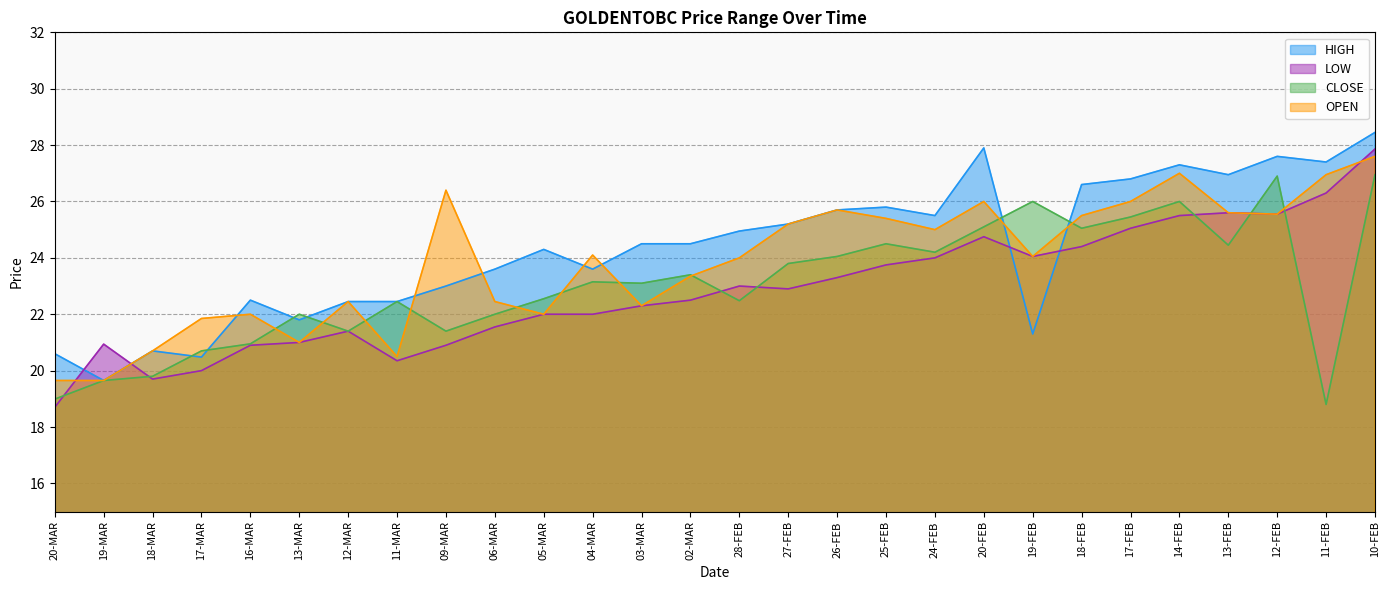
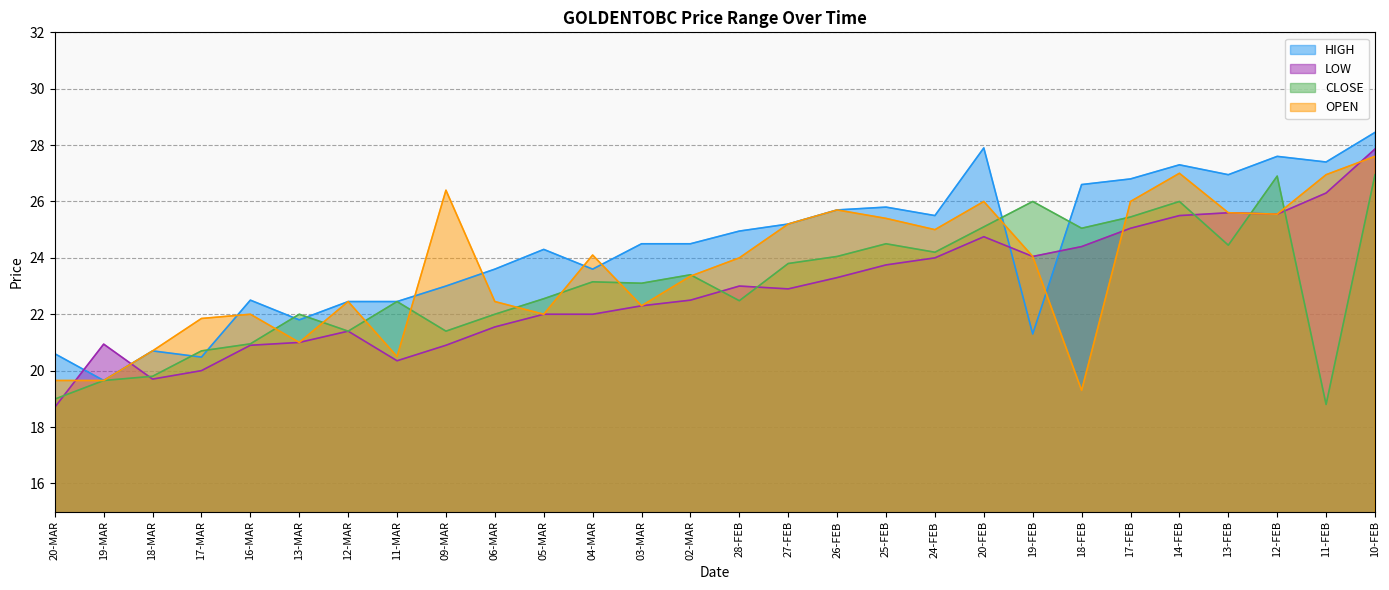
  {
    "HIGH": {
      "20-MAR": 20.6,
      "17-MAR": 20.5,
      "16-MAR": 22.5,
      "13-MAR": 21.8,
      "09-MAR": 23.0,
      "06-MAR": 23.6,
      "05-MAR": 24.3,
      "04-MAR": 23.6,
      "03-MAR": 24.5,
      "02-MAR": 24.5,
      "28-FEB": 25.0,
      "25-FEB": 25.8,
      "24-FEB": 25.5,
      "20-FEB": 27.9,
      "19-FEB": 21.3,
      "18-FEB": 26.6,
      "17-FEB": 26.8,
      "14-FEB": 27.3,
      "13-FEB": 27.0,
      "12-FEB": 27.6,
      "11-FEB": 27.4,
      "10-FEB": 28.5
    },
    "LOW": {
      "20-MAR": 18.7,
      "19-MAR": 20.9,
      "18-MAR": 19.7,
      "17-MAR": 20.0,
      "11-MAR": 20.4,
      "09-MAR": 20.9,
      "06-MAR": 21.6,
      "04-MAR": 22.0,
      "02-MAR": 22.5,
      "28-FEB": 23.0,
      "27-FEB": 22.9,
      "26-FEB": 23.3,
      "25-FEB": 23.8,
      "24-FEB": 24.0,
      "20-FEB": 24.8,
      "18-FEB": 24.4,
      "17-FEB": 25.1,
      "14-FEB": 25.5,
      "11-FEB": 26.3,
      "10-FEB": 27.9
    },
    "CLOSE": {
      "20-MAR": 19.0,
      "18-MAR": 19.8,
      "17-MAR": 20.7,
      "13-MAR": 22.0,
      "09-MAR": 21.4,
      "06-MAR": 22.0,
      "05-MAR": 22.6,
      "04-MAR": 23.2,
      "03-MAR": 23.1,
      "28-FEB": 22.5,
      "27-FEB": 23.8,
      "26-FEB": 24.1,
      "25-FEB": 24.5,
      "24-FEB": 24.2,
      "20-FEB": 25.1,
      "19-FEB": 26.0,
      "18-FEB": 25.1,
      "17-FEB": 25.5,
      "14-FEB": 26.0,
      "13-FEB": 24.5,
      "12-FEB": 26.9,
      "11-FEB": 18.8,
      "10-FEB": 27.0
    },
    "OPEN": {
      "20-MAR": 19.7,
      "17-MAR": 21.9,
      "16-MAR": 22.0,
      "11-MAR": 20.5,
      "09-MAR": 26.4,
      "06-MAR": 22.5,
      "04-MAR": 24.1,
      "28-FEB": 24.0,
      "25-FEB": 25.4,
      "24-FEB": 25.0,
      "20-FEB": 26.0,
-     "18-FEB": 25.5,
+     "18-FEB": 19.3,
      "17-FEB": 26.0,
      "14-FEB": 27.0,
      "11-FEB": 27.0,
      "10-FEB": 27.6
    }
  }
